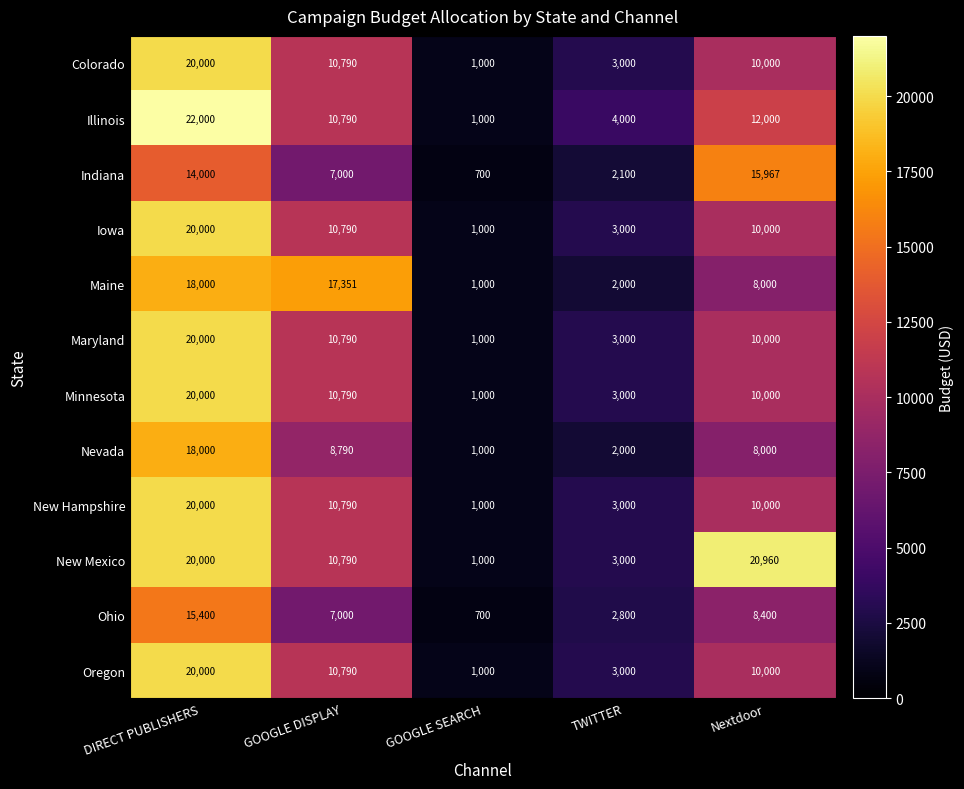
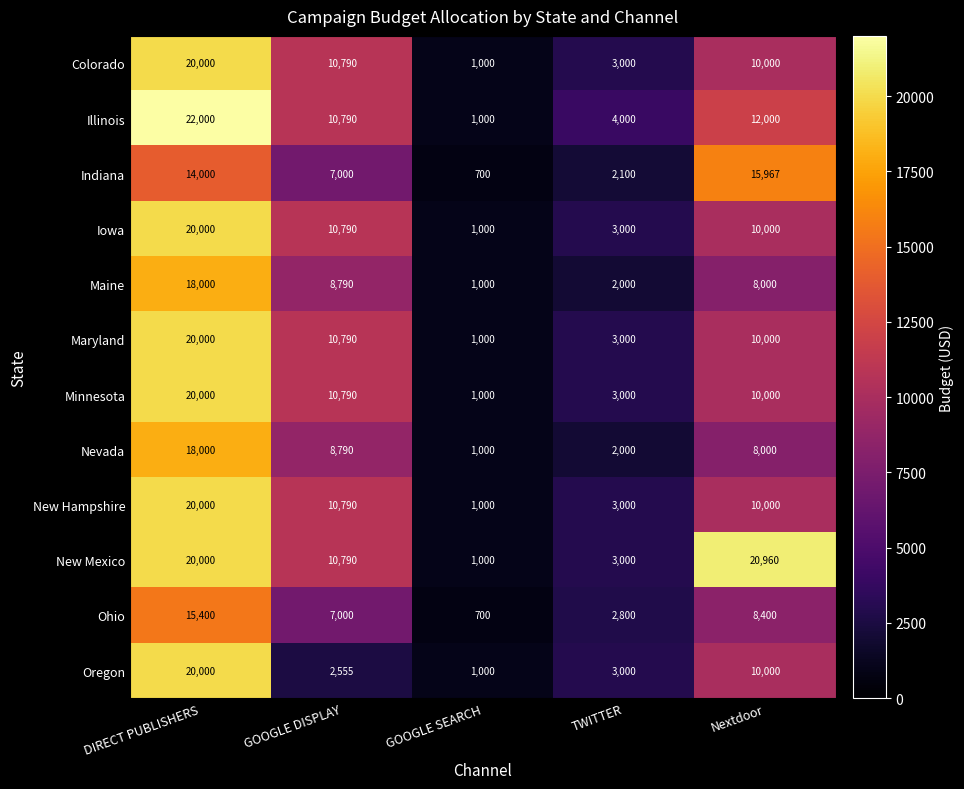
  {
    "Colorado": {
      "DIRECT PUBLISHERS": "20,000",
      "GOOGLE DISPLAY": "10,790",
      "GOOGLE SEARCH": "1,000",
      "TWITTER": "3,000",
      "Nextdoor": "10,000"
    },
    "Illinois": {
      "DIRECT PUBLISHERS": "22,000",
      "GOOGLE DISPLAY": "10,790",
      "GOOGLE SEARCH": "1,000",
      "TWITTER": "4,000",
      "Nextdoor": "12,000"
    },
    "Indiana": {
      "DIRECT PUBLISHERS": "14,000",
      "GOOGLE DISPLAY": "7,000",
      "GOOGLE SEARCH": "700",
      "TWITTER": "2,100",
      "Nextdoor": "15,967"
    },
    "Iowa": {
      "DIRECT PUBLISHERS": "20,000",
      "GOOGLE DISPLAY": "10,790",
      "GOOGLE SEARCH": "1,000",
      "TWITTER": "3,000",
      "Nextdoor": "10,000"
    },
    "Maine": {
      "DIRECT PUBLISHERS": "18,000",
-     "GOOGLE DISPLAY": "17,351",
+     "GOOGLE DISPLAY": "8,790",
      "GOOGLE SEARCH": "1,000",
      "TWITTER": "2,000",
      "Nextdoor": "8,000"
    },
    "Maryland": {
      "DIRECT PUBLISHERS": "20,000",
      "GOOGLE DISPLAY": "10,790",
      "GOOGLE SEARCH": "1,000",
      "TWITTER": "3,000",
      "Nextdoor": "10,000"
    },
    "Minnesota": {
      "DIRECT PUBLISHERS": "20,000",
      "GOOGLE DISPLAY": "10,790",
      "GOOGLE SEARCH": "1,000",
      "TWITTER": "3,000",
      "Nextdoor": "10,000"
    },
    "Nevada": {
      "DIRECT PUBLISHERS": "18,000",
      "GOOGLE DISPLAY": "8,790",
      "GOOGLE SEARCH": "1,000",
      "TWITTER": "2,000",
      "Nextdoor": "8,000"
    },
    "New Hampshire": {
      "DIRECT PUBLISHERS": "20,000",
      "GOOGLE DISPLAY": "10,790",
      "GOOGLE SEARCH": "1,000",
      "TWITTER": "3,000",
      "Nextdoor": "10,000"
    },
    "New Mexico": {
      "DIRECT PUBLISHERS": "20,000",
      "GOOGLE DISPLAY": "10,790",
      "GOOGLE SEARCH": "1,000",
      "TWITTER": "3,000",
      "Nextdoor": "20,960"
    },
    "Ohio": {
      "DIRECT PUBLISHERS": "15,400",
      "GOOGLE DISPLAY": "7,000",
      "GOOGLE SEARCH": "700",
      "TWITTER": "2,800",
      "Nextdoor": "8,400"
    },
    "Oregon": {
      "DIRECT PUBLISHERS": "20,000",
-     "GOOGLE DISPLAY": "10,790",
+     "GOOGLE DISPLAY": "2,555",
      "GOOGLE SEARCH": "1,000",
      "TWITTER": "3,000",
      "Nextdoor": "10,000"
    }
  }
